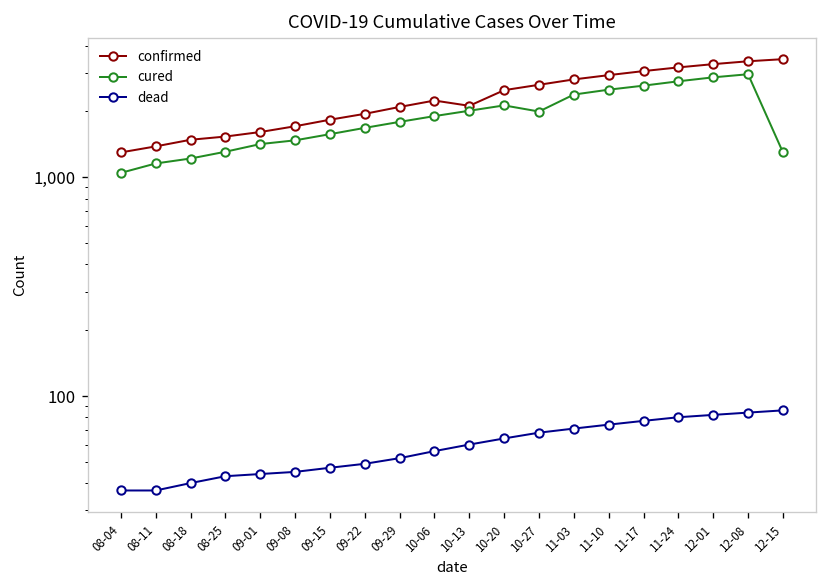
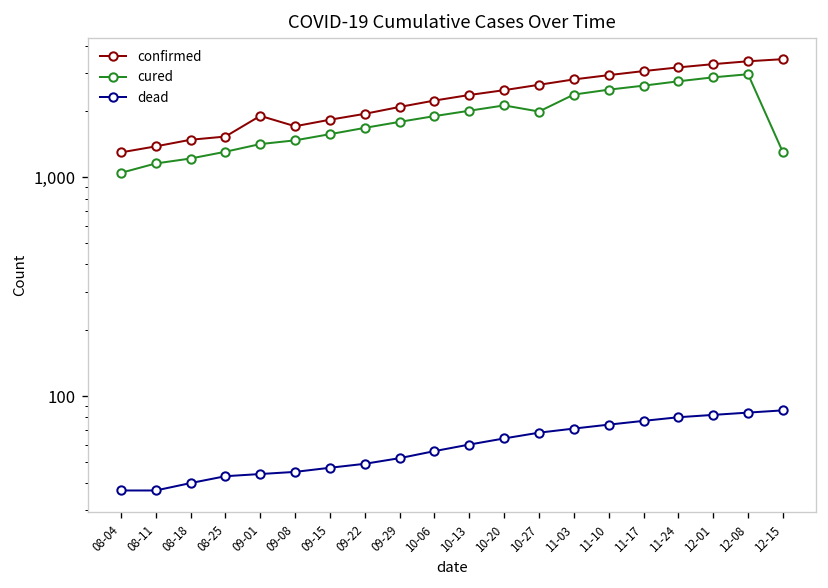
  {
    "confirmed": {
      "08-04": "1,300",
      "08-11": "1,400",
      "08-18": "1,500",
      "08-25": "1,500",
-     "09-01": "1,600",
+     "09-01": "1,900",
      "09-08": "1,700",
      "09-15": "1,800",
      "09-22": "2,000",
      "09-29": "2,100",
      "10-06": "2,200",
-     "10-13": "2,100",
+     "10-13": "2,400",
      "10-20": "2,500",
      "10-27": "2,600",
      "11-03": "2,800",
      "11-10": "2,900",
      "11-17": "3,100",
      "11-24": "3,200",
      "12-01": "3,300",
      "12-08": "3,400",
      "12-15": "3,500"
    },
    "cured": {
      "08-04": "1,000",
      "08-11": "1,200",
      "08-18": "1,200",
      "08-25": "1,300",
      "09-01": "1,400",
      "09-08": "1,500",
      "09-15": "1,600",
      "09-22": "1,700",
      "09-29": "1,800",
      "10-06": "1,900",
      "10-13": "2,000",
      "10-20": "2,100",
      "10-27": "2,000",
      "11-03": "2,400",
      "11-10": "2,500",
      "11-17": "2,600",
      "11-24": "2,700",
      "12-01": "2,900",
      "12-08": "3,000",
      "12-15": "1,300"
    },
    "dead": {
      "08-04": "37",
      "08-11": "37",
      "08-18": "40",
      "08-25": "43",
      "09-01": "44",
      "09-08": "45",
      "09-15": "47",
      "09-22": "49",
      "09-29": "52",
      "10-06": "56",
      "10-13": "60",
      "10-20": "64",
      "10-27": "68",
      "11-03": "71",
      "11-10": "74",
      "11-17": "77",
      "11-24": "80",
      "12-01": "80",
      "12-08": "80",
      "12-15": "90"
    }
  }
